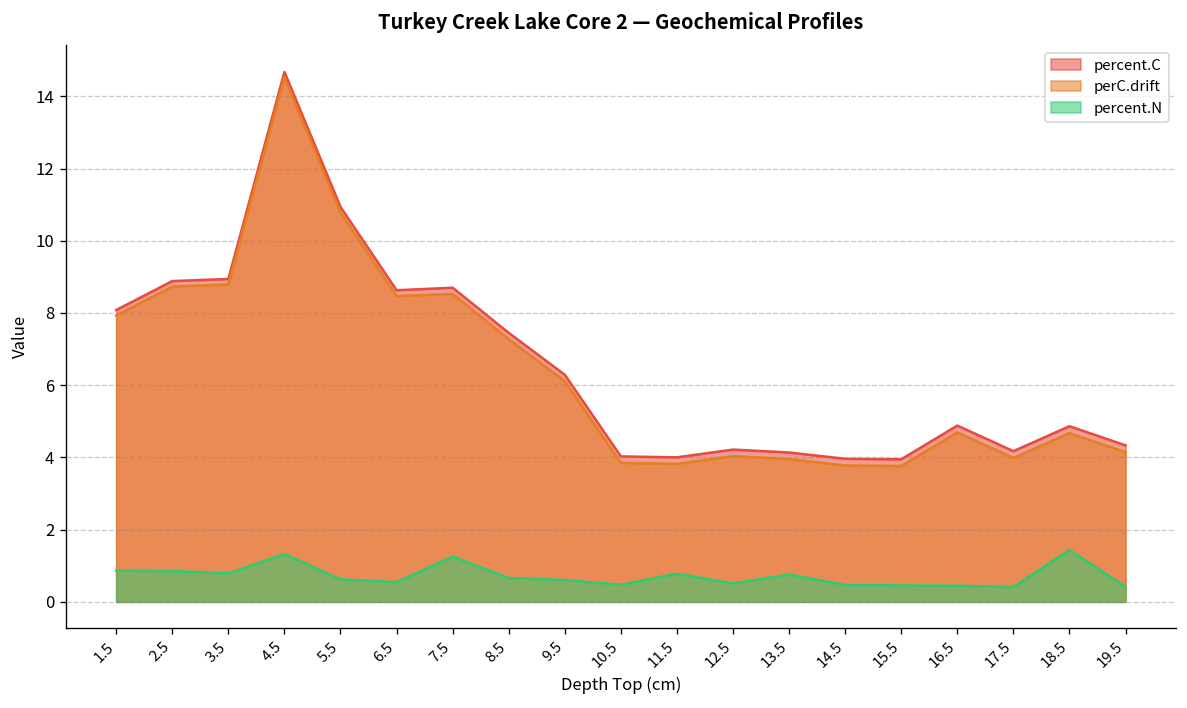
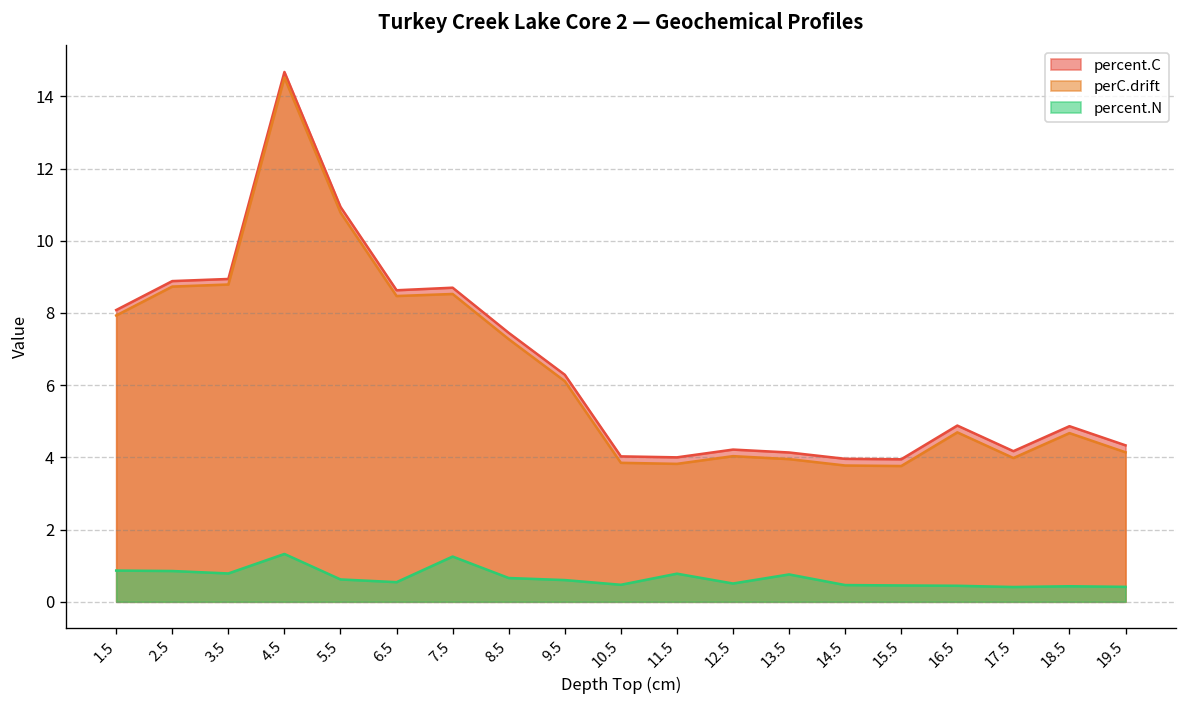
  {
    "percent.N": {
      "1.5": 0.9,
      "2.5": 0.9,
      "3.5": 0.8,
      "4.5": 1.3,
      "5.5": 0.6,
      "6.5": 0.5,
      "7.5": 1.3,
      "8.5": 0.7,
      "9.5": 0.6,
      "10.5": 0.5,
      "11.5": 0.8,
      "12.5": 0.5,
      "13.5": 0.8,
      "14.5": 0.5,
      "15.5": 0.5,
      "16.5": 0.4,
      "17.5": 0.4,
-     "18.5": 1.4,
+     "18.5": 0.4,
      "19.5": 0.4
    }
  }
